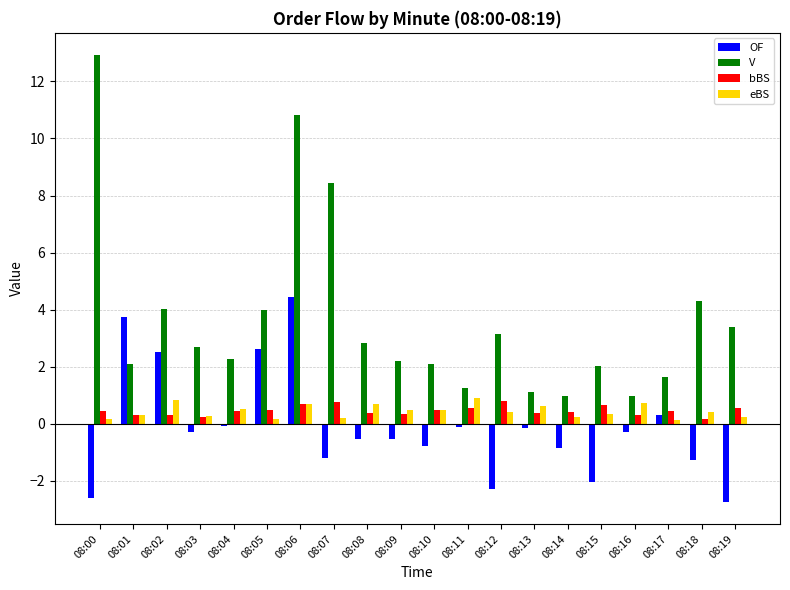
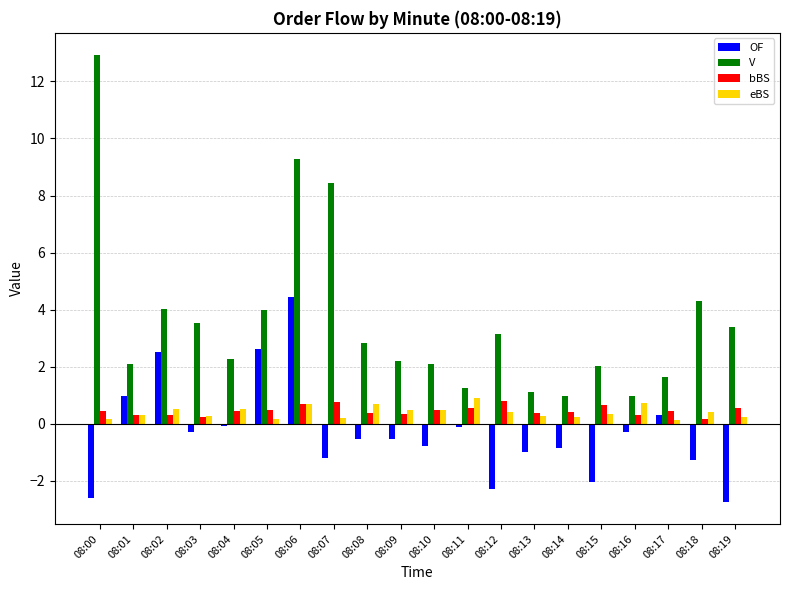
  {
    "OF": {
      "08:00": -2.6,
-     "08:01": 3.8,
+     "08:01": 1.0,
      "08:02": 2.5,
      "08:03": -0.3,
      "08:05": 2.6,
      "08:06": 4.4,
      "08:07": -1.2,
      "08:08": -0.5,
      "08:09": -0.5,
      "08:10": -0.8,
      "08:11": -0.1,
      "08:12": -2.3,
-     "08:13": -0.2,
+     "08:13": -1.0,
      "08:14": -0.9,
      "08:15": -2.0,
      "08:16": -0.3,
      "08:17": 0.3,
      "08:18": -1.3,
      "08:19": -2.7
    },
    "V": {
      "08:00": 12.9,
      "08:01": 2.1,
      "08:02": 4.0,
-     "08:03": 2.7,
+     "08:03": 3.6,
      "08:04": 2.3,
      "08:05": 4.0,
-     "08:06": 10.8,
+     "08:06": 9.3,
      "08:07": 8.5,
      "08:08": 2.8,
      "08:09": 2.2,
      "08:10": 2.1,
      "08:11": 1.3,
      "08:12": 3.1,
      "08:13": 1.1,
      "08:14": 1.0,
      "08:15": 2.0,
      "08:16": 1.0,
      "08:17": 1.7,
      "08:18": 4.3,
      "08:19": 3.4
    },
    "bBS": {
      "08:00": 0.4,
      "08:01": 0.3,
      "08:02": 0.3,
      "08:03": 0.3,
      "08:04": 0.5,
      "08:05": 0.5,
      "08:06": 0.7,
      "08:07": 0.8,
      "08:08": 0.4,
      "08:09": 0.4,
      "08:10": 0.5,
      "08:11": 0.6,
      "08:12": 0.8,
      "08:13": 0.4,
      "08:14": 0.4,
      "08:15": 0.7,
      "08:16": 0.3,
      "08:17": 0.5,
      "08:18": 0.2,
      "08:19": 0.5
    },
    "eBS": {
      "08:00": 0.2,
      "08:01": 0.3,
-     "08:02": 0.8,
+     "08:02": 0.5,
      "08:03": 0.3,
      "08:04": 0.5,
      "08:05": 0.2,
      "08:06": 0.7,
      "08:07": 0.2,
      "08:08": 0.7,
      "08:09": 0.5,
      "08:10": 0.5,
      "08:11": 0.9,
      "08:12": 0.4,
-     "08:13": 0.6,
+     "08:13": 0.3,
      "08:14": 0.3,
      "08:15": 0.3,
      "08:16": 0.7,
      "08:17": 0.2,
      "08:18": 0.4,
      "08:19": 0.3
    }
  }
